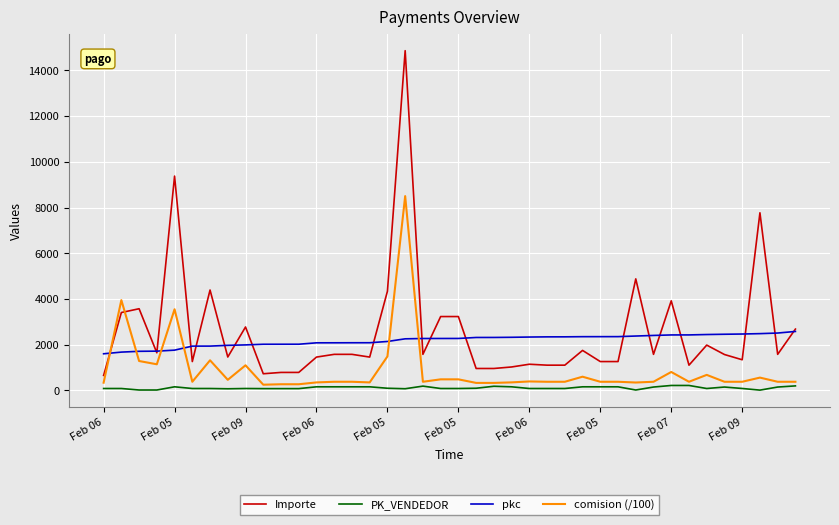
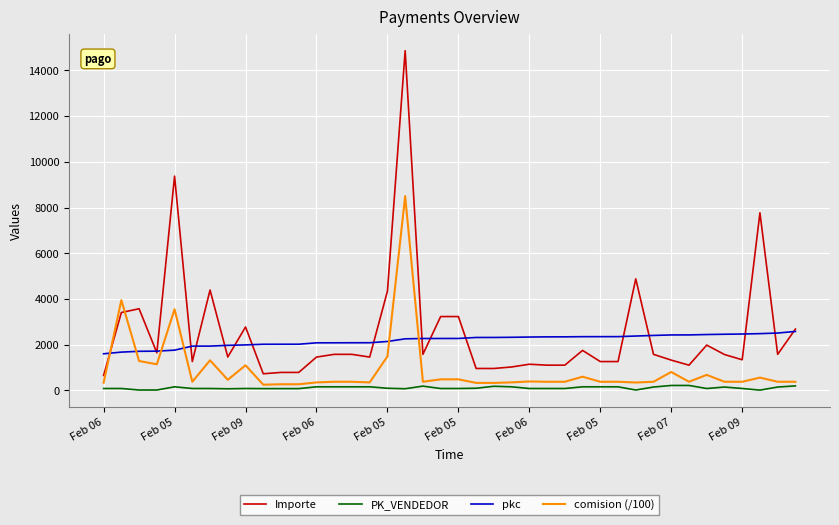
  {
    "Importe": {
-     "Feb 07": 3900
+     "Feb 07": 1300
    },
    "PK_VENDEDOR": {
      "Feb 07": 200
    },
    "pkc": {
      "Feb 07": 2400
    },
    "comision (/100)": {
      "Feb 07": 800
    }
  }
